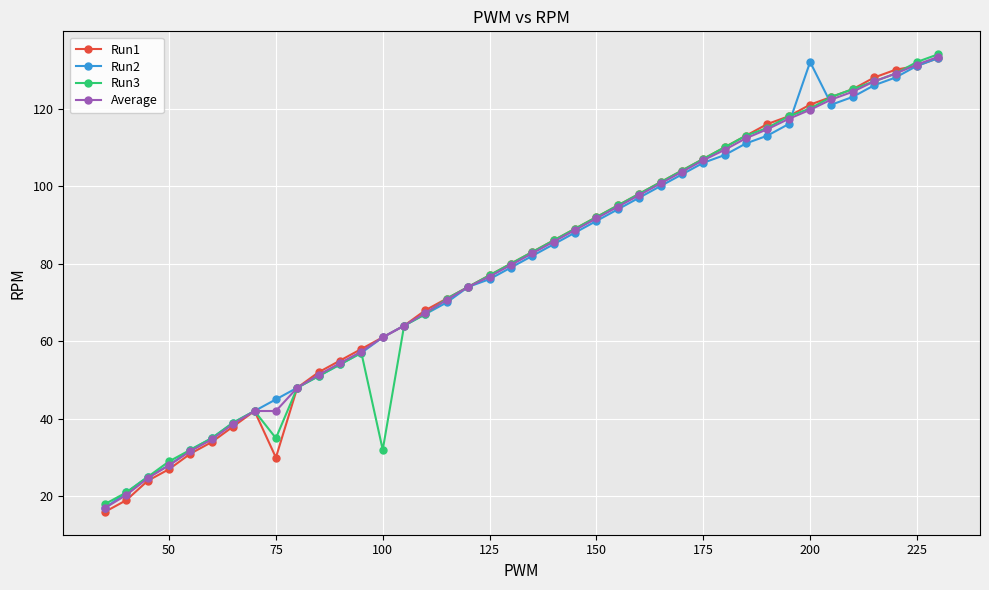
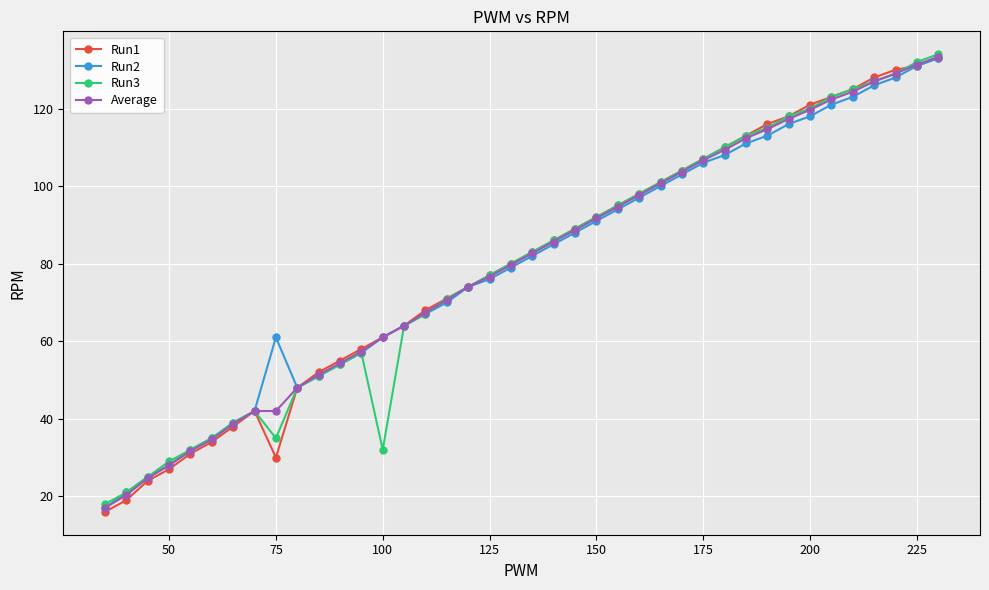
  {
    "Run1": {
      "50": 27,
      "75": 30,
      "200": 121
    },
    "Run2": {
-     "75": 45,
+     "75": 61,
      "150": 91,
      "175": 106,
-     "200": 132
+     "200": 118
    },
    "Run3": {
      "50": 29,
      "75": 35,
      "100": 32,
      "225": 132
    },
    "Average": {
      "75": 42
    }
  }
